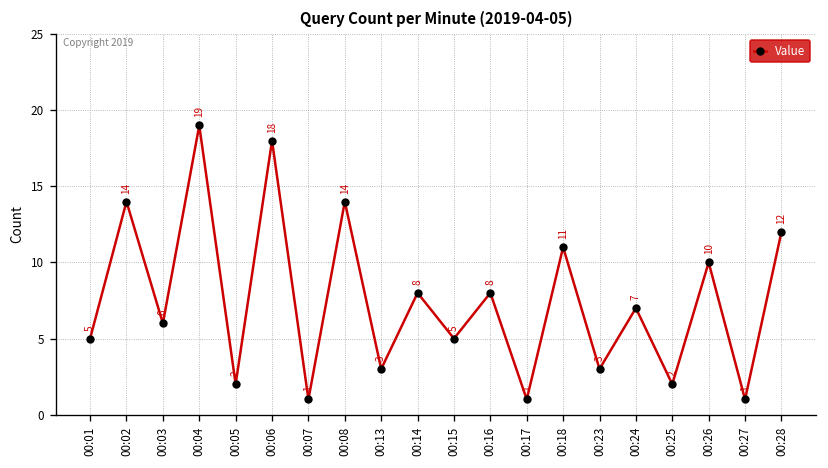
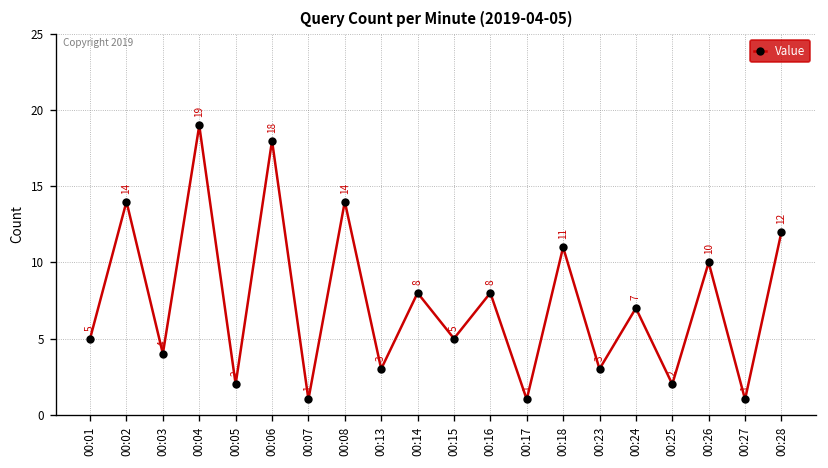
  {
    "00:01": 5,
    "00:02": 14,
-   "00:03": 6,
+   "00:03": 4,
    "00:04": 19,
    "00:05": 2,
    "00:06": 18,
    "00:07": 1,
    "00:08": 14,
    "00:13": 3,
    "00:14": 8,
    "00:15": 5,
    "00:16": 8,
    "00:17": 1,
    "00:18": 11,
    "00:23": 3,
    "00:24": 7,
    "00:25": 2,
    "00:26": 10,
    "00:27": 1,
    "00:28": 12
  }
